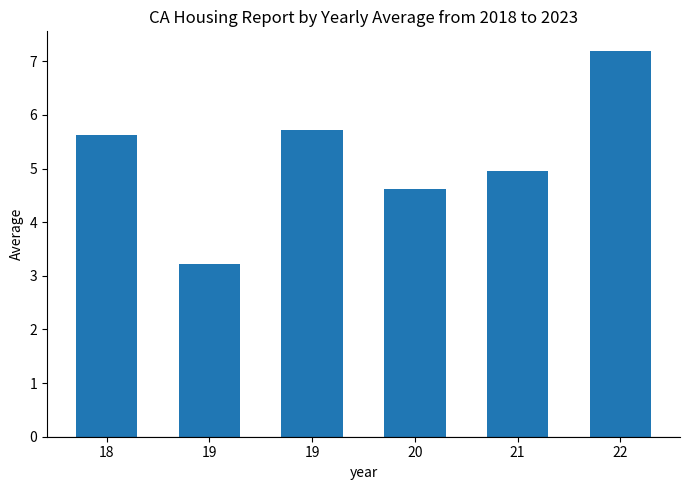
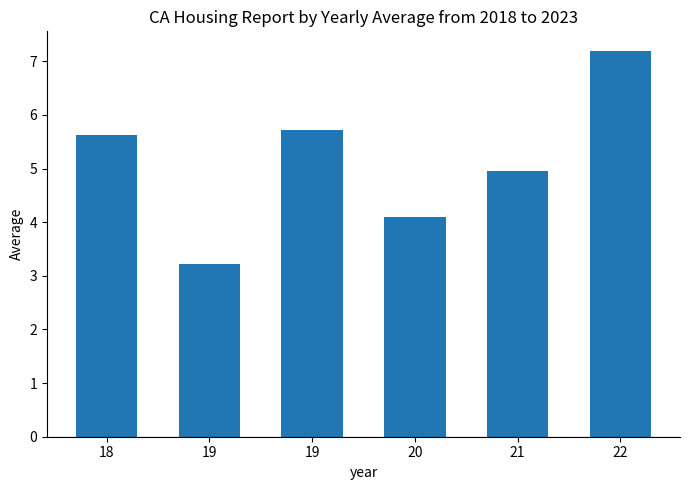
  {
    "18": 5.6,
-   "20": 4.6,
+   "20": 4.1,
    "21": 5.0,
    "22": 7.2
  }
